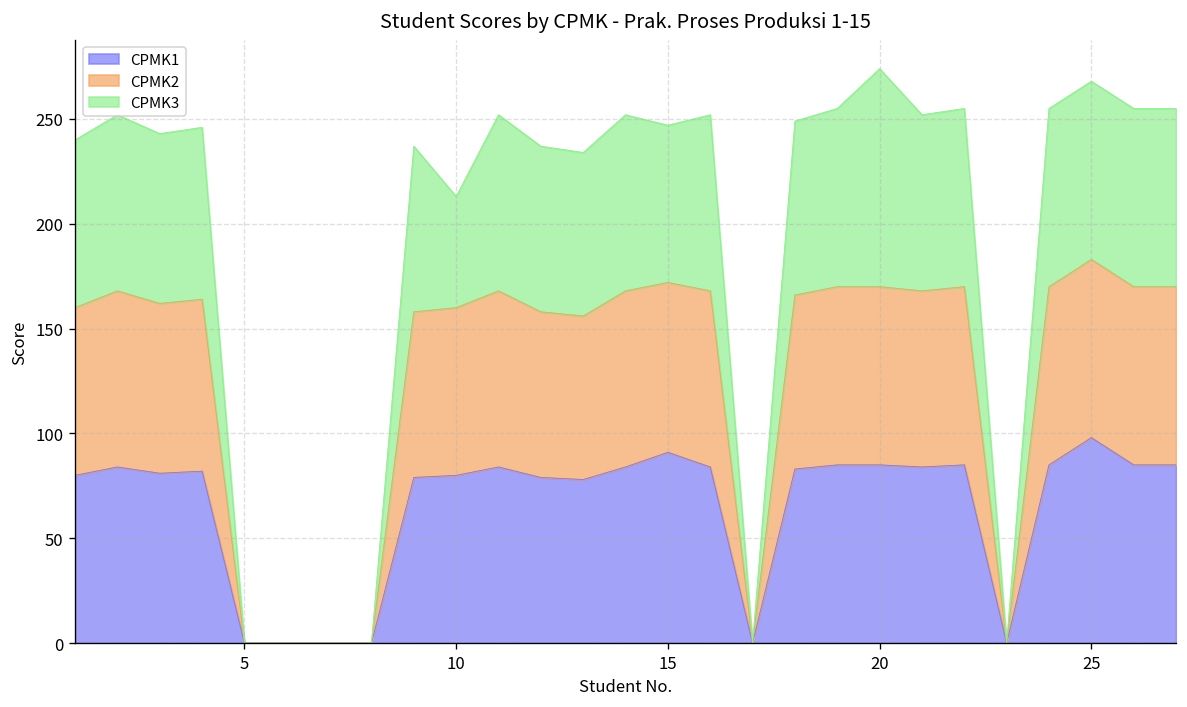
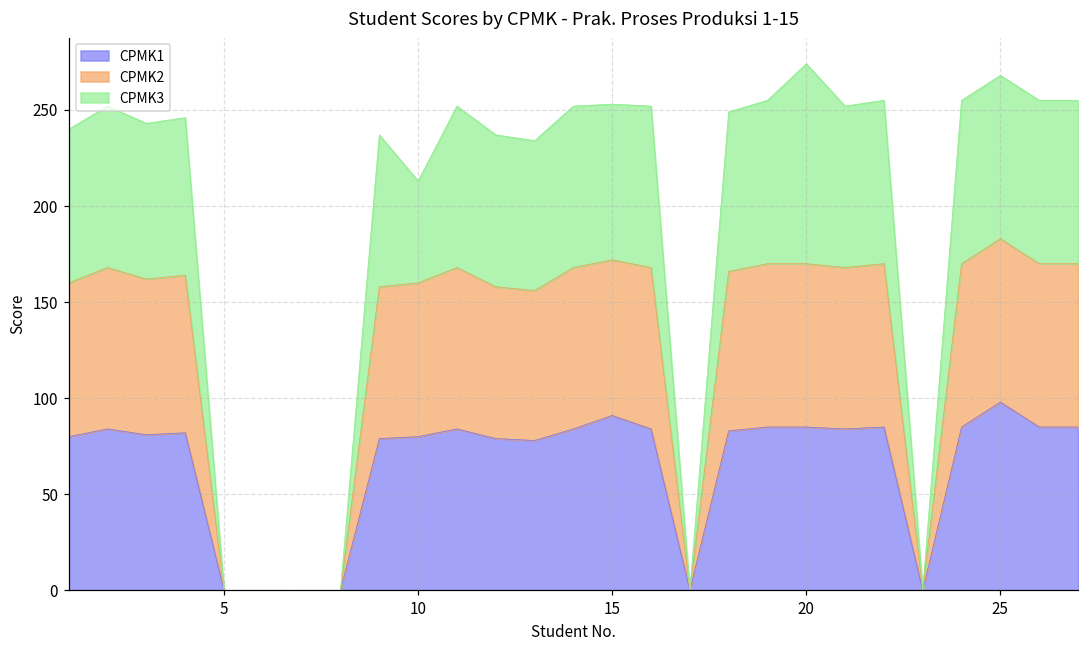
  {
    "CPMK1": {
      "10": 80,
      "15": 91,
      "20": 85,
      "25": 98
    },
    "CPMK2": {
      "10": 80,
      "15": 81,
      "20": 85,
      "25": 85
    },
    "CPMK3": {
      "10": 53,
-     "15": 75,
+     "15": 81,
      "20": 104,
      "25": 85
    }
  }
